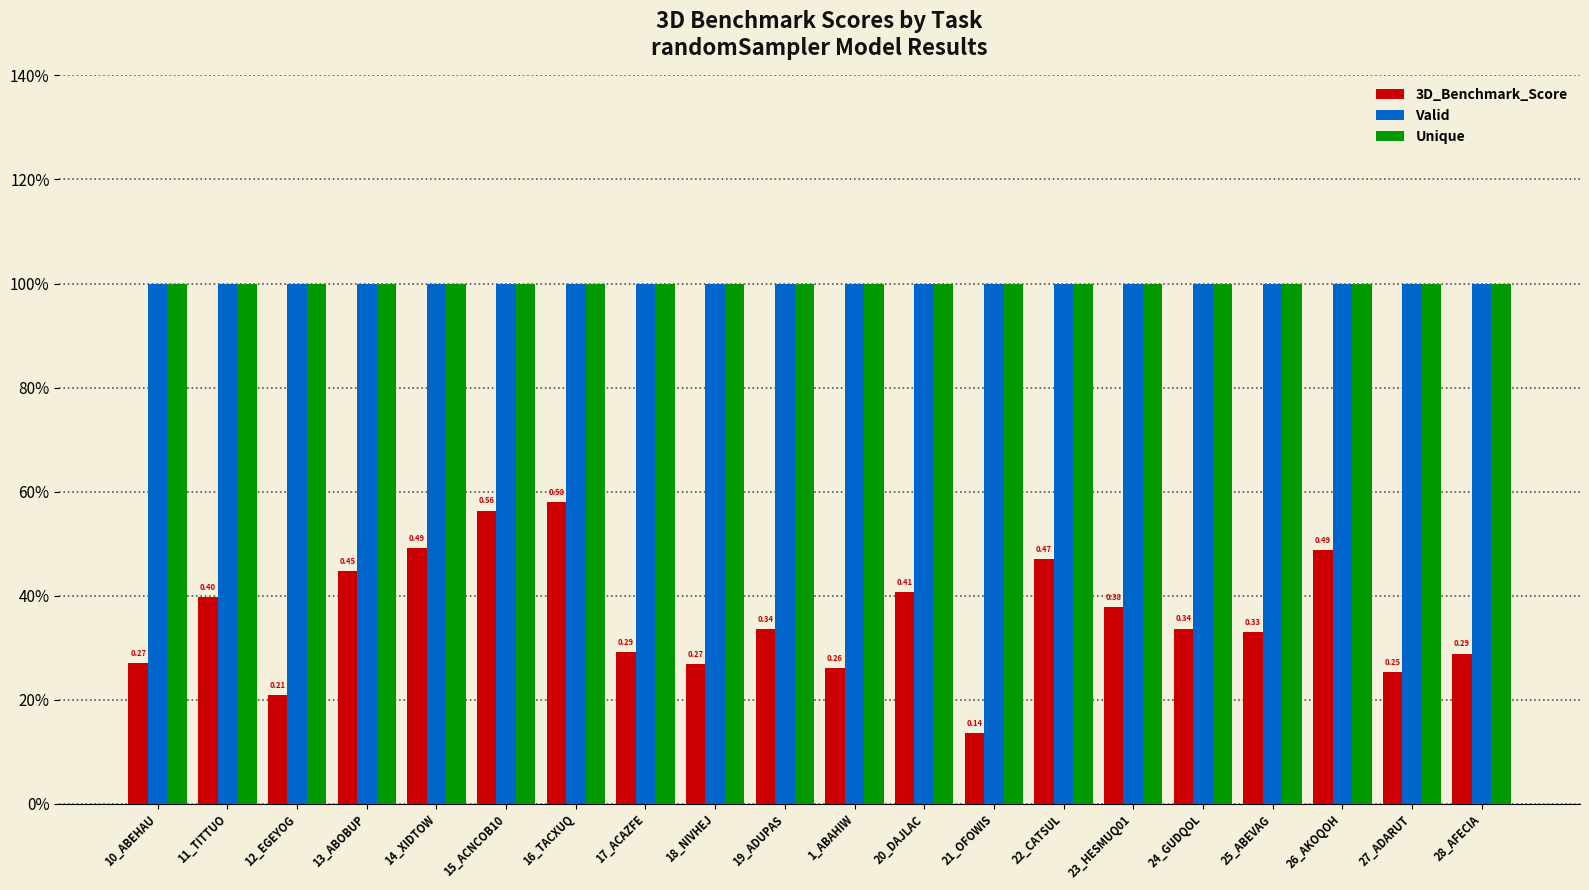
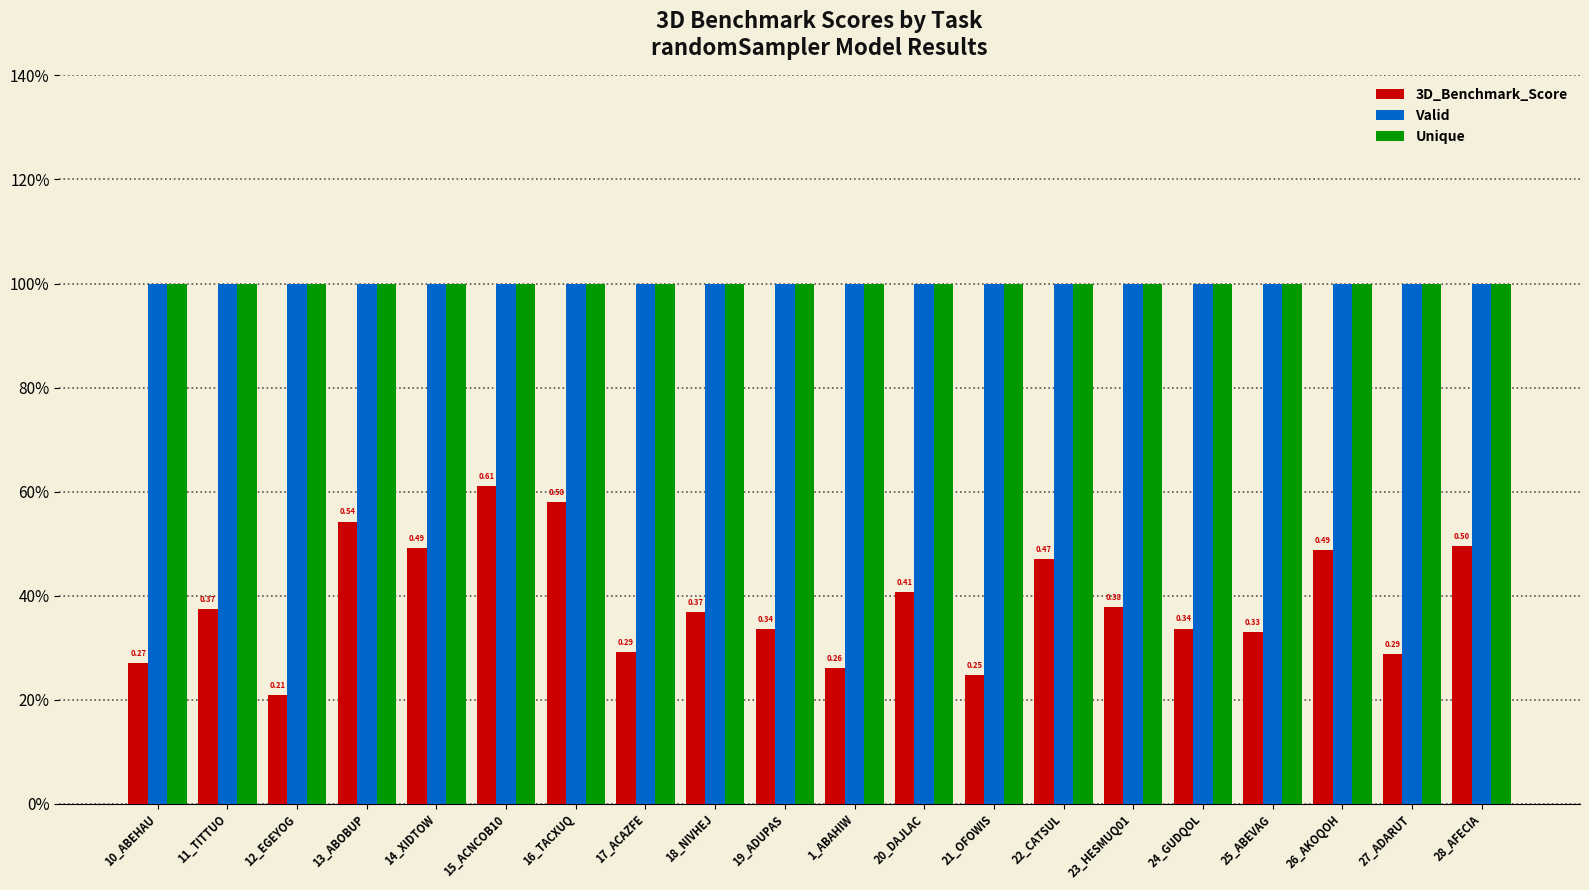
  {
    "3D_Benchmark_Score": {
      "10_ABEHAU": "0.27",
-     "11_TITTUO": "0.40",
+     "11_TITTUO": "0.37",
      "12_EGEYOG": "0.21",
-     "13_ABOBUP": "0.45",
+     "13_ABOBUP": "0.54",
      "14_XIDTOW": "0.49",
-     "15_ACNCOB10": "0.56",
+     "15_ACNCOB10": "0.61",
      "16_TACXUQ": "0.58",
      "17_ACAZFE": "0.29",
-     "18_NIVHEJ": "0.27",
+     "18_NIVHEJ": "0.37",
      "19_ADUPAS": "0.34",
      "1_ABAHIW": "0.26",
      "20_DAJLAC": "0.41",
-     "21_OFOWIS": "0.14",
+     "21_OFOWIS": "0.25",
      "22_CATSUL": "0.47",
      "23_HESMUQ01": "0.38",
      "24_GUDQOL": "0.34",
      "25_ABEVAG": "0.33",
      "26_AKOQOH": "0.49",
-     "27_ADARUT": "0.25",
-     "28_AFECIA": "0.29"
+     "27_ADARUT": "0.29",
+     "28_AFECIA": "0.50"
    },
    "Valid": {
      "10_ABEHAU": "100%",
      "11_TITTUO": "100%",
      "12_EGEYOG": "100%",
      "13_ABOBUP": "100%",
      "14_XIDTOW": "100%",
      "15_ACNCOB10": "100%",
      "16_TACXUQ": "100%",
      "17_ACAZFE": "100%",
      "18_NIVHEJ": "100%",
      "19_ADUPAS": "100%",
      "1_ABAHIW": "100%",
      "20_DAJLAC": "100%",
      "21_OFOWIS": "100%",
      "22_CATSUL": "100%",
      "23_HESMUQ01": "100%",
      "24_GUDQOL": "100%",
      "25_ABEVAG": "100%",
      "26_AKOQOH": "100%",
      "27_ADARUT": "100%",
      "28_AFECIA": "100%"
    },
    "Unique": {
      "10_ABEHAU": "100%",
      "11_TITTUO": "100%",
      "12_EGEYOG": "100%",
      "13_ABOBUP": "100%",
      "14_XIDTOW": "100%",
      "15_ACNCOB10": "100%",
      "16_TACXUQ": "100%",
      "17_ACAZFE": "100%",
      "18_NIVHEJ": "100%",
      "19_ADUPAS": "100%",
      "1_ABAHIW": "100%",
      "20_DAJLAC": "100%",
      "21_OFOWIS": "100%",
      "22_CATSUL": "100%",
      "23_HESMUQ01": "100%",
      "24_GUDQOL": "100%",
      "25_ABEVAG": "100%",
      "26_AKOQOH": "100%",
      "27_ADARUT": "100%",
      "28_AFECIA": "100%"
    }
  }
